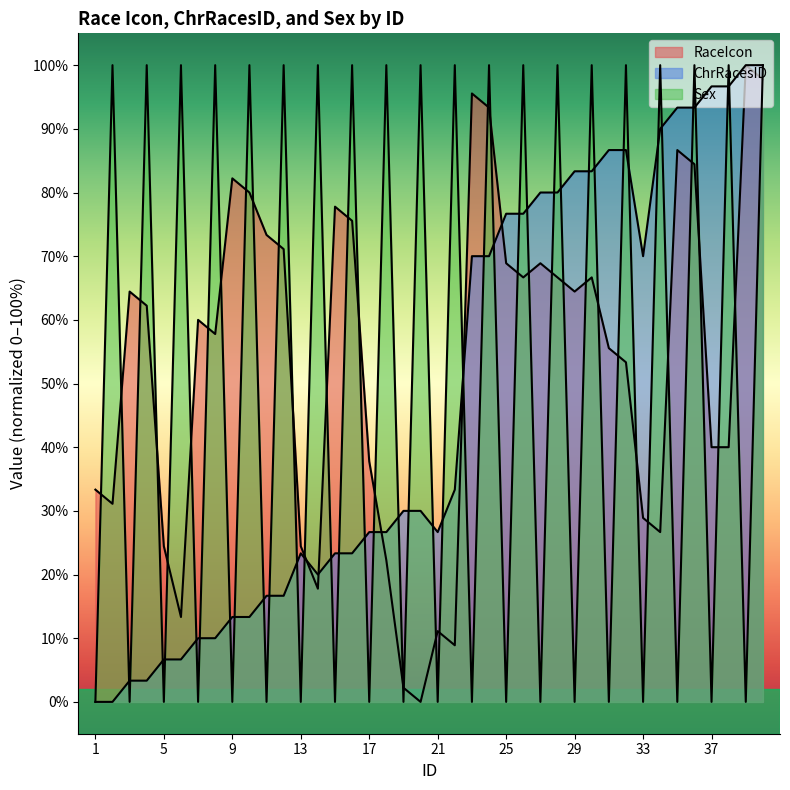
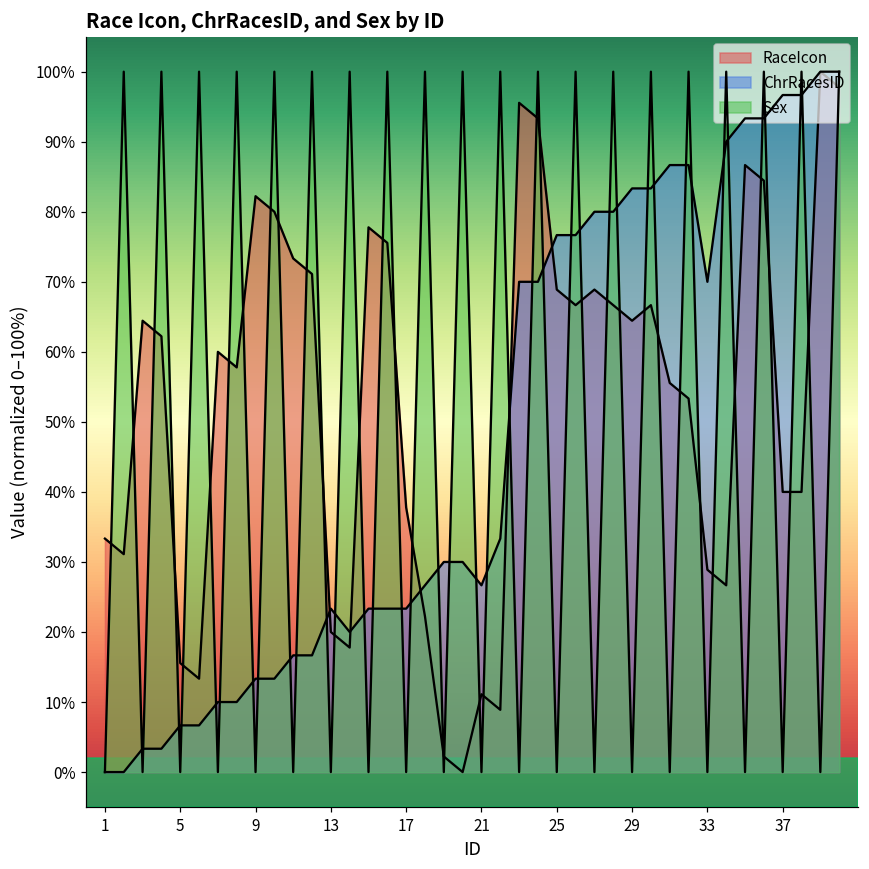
  {
    "RaceIcon": {
      "1": "33%",
-     "5": "24%",
+     "5": "16%",
      "9": "82%",
-     "13": "24%",
+     "13": "20%",
      "17": "38%",
      "21": "11%",
      "25": "69%",
      "29": "64%",
      "33": "29%",
      "37": "40%"
    },
    "ChrRacesID": {
      "5": "7%",
      "9": "13%",
      "13": "23%",
-     "17": "27%",
+     "17": "23%",
      "21": "27%",
      "25": "77%",
      "29": "83%",
      "33": "70%"
    }
  }
